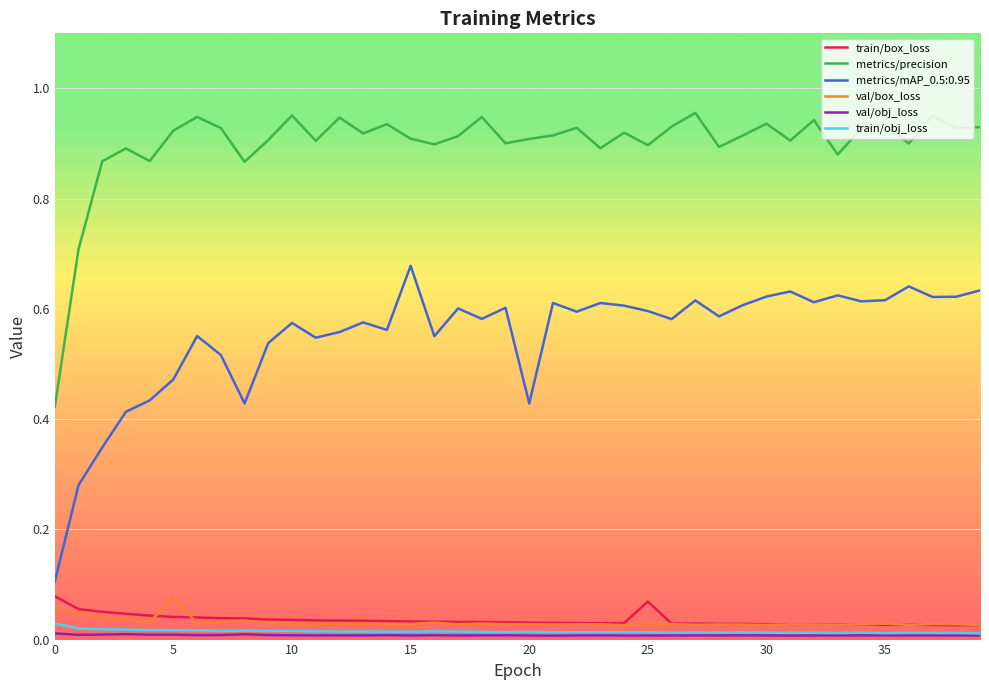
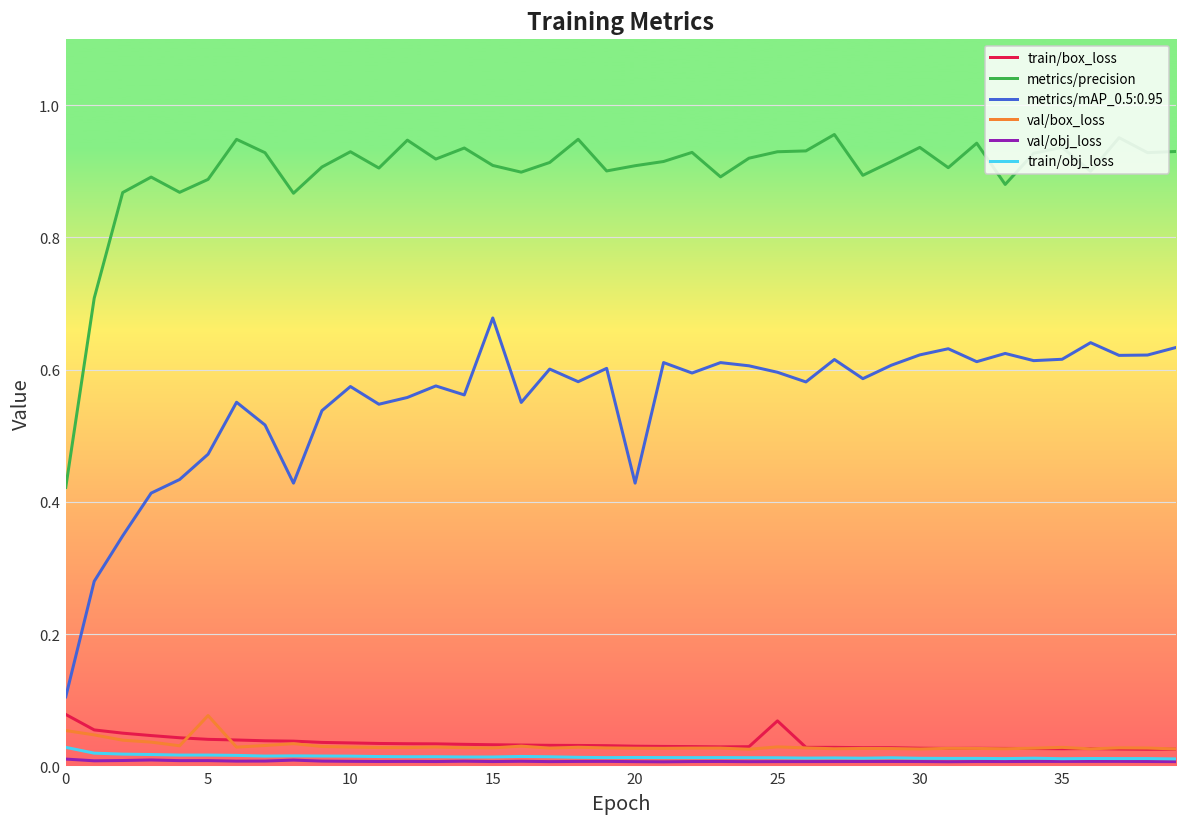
  {
    "train/box_loss": {
      "0": 0.08,
      "5": 0.04,
      "10": 0.04,
      "15": 0.03,
      "25": 0.07
    },
    "metrics/precision": {
      "0": 0.42,
-     "5": 0.92,
-     "10": 0.95,
+     "5": 0.89,
+     "10": 0.93,
      "15": 0.91,
      "20": 0.91,
-     "25": 0.90,
+     "25": 0.93,
      "30": 0.94
    },
    "metrics/mAP_0.5:0.95": {
      "0": 0.11,
      "5": 0.47,
      "10": 0.57,
      "15": 0.68,
      "20": 0.43,
      "25": 0.60,
      "30": 0.62,
      "35": 0.62
    },
    "val/box_loss": {
      "0": 0.05,
      "5": 0.08,
      "10": 0.03,
      "15": 0.03,
      "25": 0.03
    },
    "val/obj_loss": {
      "0": 0.01,
      "5": 0.01,
      "10": 0.01,
      "15": 0.01,
      "20": 0.01,
      "25": 0.01,
      "30": 0.01
    },
    "train/obj_loss": {
      "0": 0.03,
      "5": 0.02,
      "10": 0.02,
      "15": 0.01,
      "20": 0.01,
      "25": 0.01,
      "30": 0.01
    }
  }
